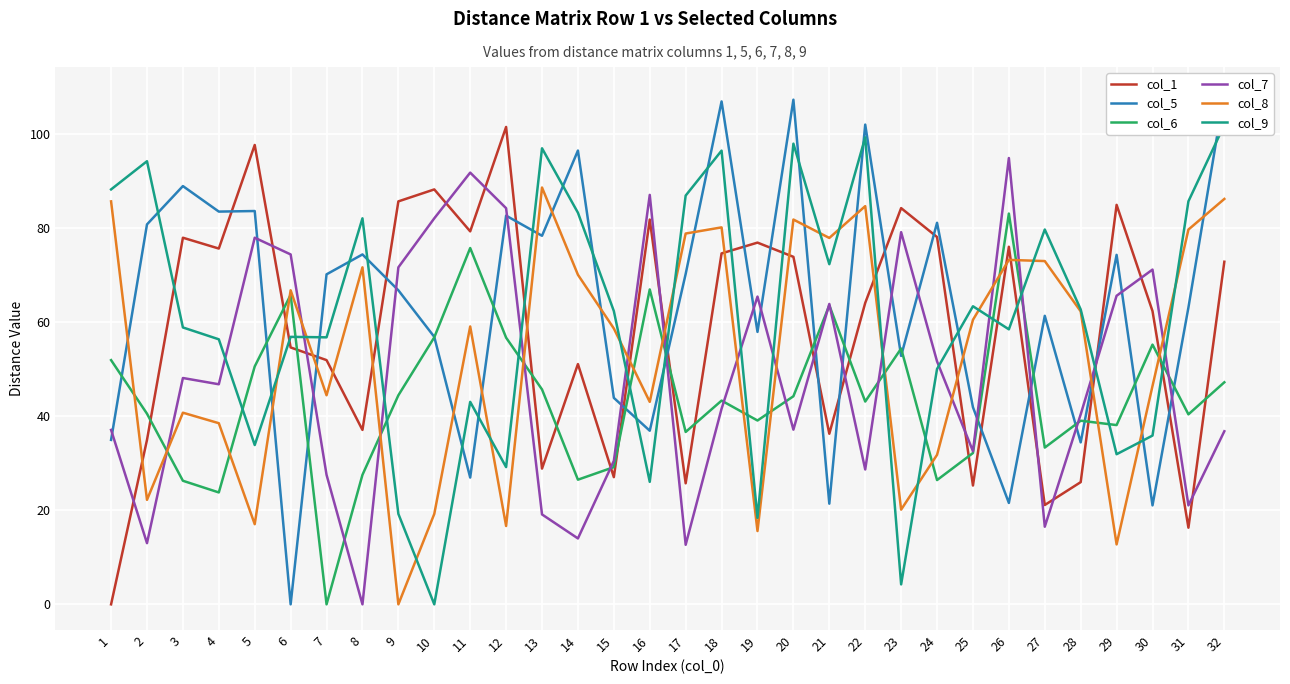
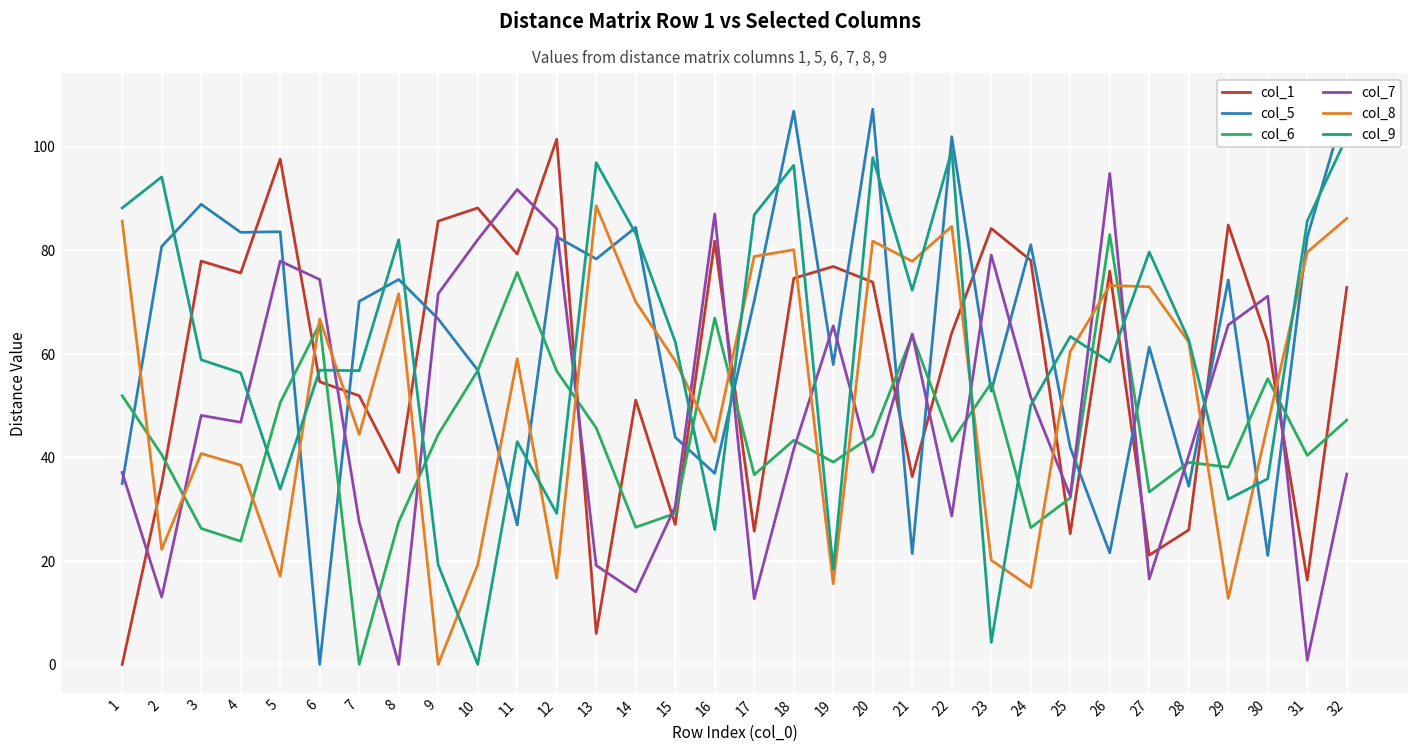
  {
    "col_1": {
      "1": 0,
      "2": 35,
      "3": 78,
      "4": 76,
      "5": 98,
      "6": 55,
      "7": 52,
      "8": 37,
      "9": 86,
      "10": 88,
      "11": 79,
      "12": 101,
-     "13": 29,
+     "13": 6,
      "14": 51,
      "15": 27,
      "16": 82,
      "17": 26,
      "18": 75,
      "19": 77,
      "20": 74,
      "21": 36,
      "22": 64,
      "23": 84,
      "24": 78,
      "25": 25,
      "26": 76,
      "27": 21,
      "28": 26,
      "29": 85,
      "30": 62,
      "31": 16,
      "32": 73
    },
    "col_5": {
      "1": 35,
      "2": 81,
      "3": 89,
      "4": 83,
      "5": 84,
      "6": 0,
      "7": 70,
      "8": 74,
      "9": 67,
      "11": 27,
      "12": 83,
      "13": 78,
-     "14": 96,
+     "14": 84,
      "15": 44,
      "16": 37,
      "17": 70,
      "18": 107,
      "19": 58,
      "20": 107,
      "21": 21,
      "22": 102,
      "23": 53,
      "24": 81,
      "25": 42,
      "26": 22,
      "27": 61,
      "28": 34,
      "29": 74,
      "30": 21,
-     "31": 63
+     "31": 83
    },
    "col_7": {
      "1": 37,
      "2": 13,
      "3": 48,
      "4": 47,
      "5": 78,
      "6": 74,
      "7": 28,
      "8": 0,
      "9": 72,
      "10": 82,
      "11": 92,
      "12": 84,
      "13": 19,
      "14": 14,
      "15": 30,
      "16": 87,
      "17": 13,
      "18": 42,
      "19": 65,
      "20": 37,
      "22": 29,
      "23": 79,
      "24": 52,
      "26": 95,
      "27": 16,
      "28": 40,
      "29": 66,
      "30": 71,
-     "31": 21,
+     "31": 1,
      "32": 37
    },
    "col_8": {
      "1": 86,
      "2": 22,
      "3": 41,
      "4": 38,
      "5": 17,
      "6": 67,
      "7": 44,
      "8": 72,
      "9": 0,
      "10": 19,
      "11": 59,
      "12": 17,
      "13": 89,
      "14": 70,
      "15": 59,
      "16": 43,
      "17": 79,
      "18": 80,
      "19": 16,
      "20": 82,
      "21": 78,
      "22": 85,
      "23": 20,
-     "24": 32,
+     "24": 15,
      "25": 60,
      "26": 73,
      "27": 73,
      "29": 13,
      "30": 46,
      "31": 80,
      "32": 86
    }
  }
